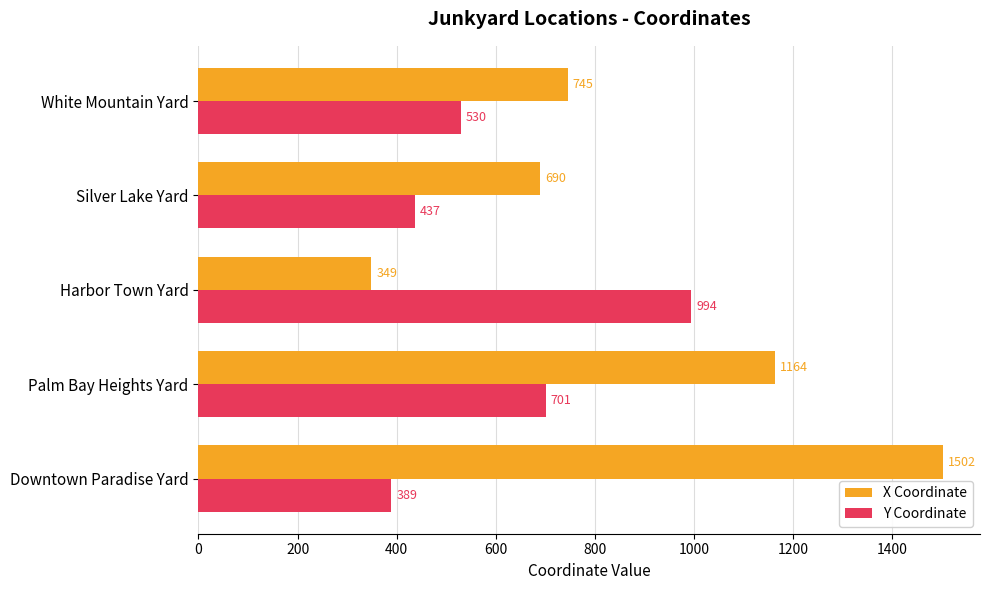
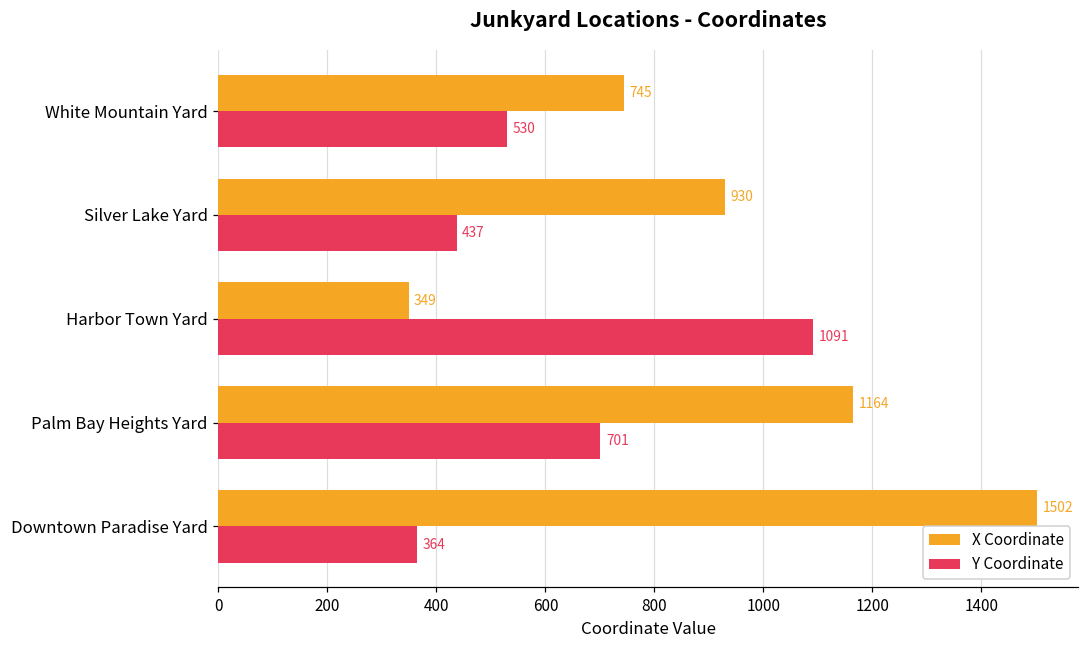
  {
    "X Coordinate": {
      "White Mountain Yard": 745,
-     "Silver Lake Yard": 690,
+     "Silver Lake Yard": 930,
      "Harbor Town Yard": 349,
      "Palm Bay Heights Yard": 1164,
      "Downtown Paradise Yard": 1502
    },
    "Y Coordinate": {
      "White Mountain Yard": 530,
      "Silver Lake Yard": 437,
-     "Harbor Town Yard": 994,
+     "Harbor Town Yard": 1091,
      "Palm Bay Heights Yard": 701,
-     "Downtown Paradise Yard": 389
+     "Downtown Paradise Yard": 364
    }
  }
